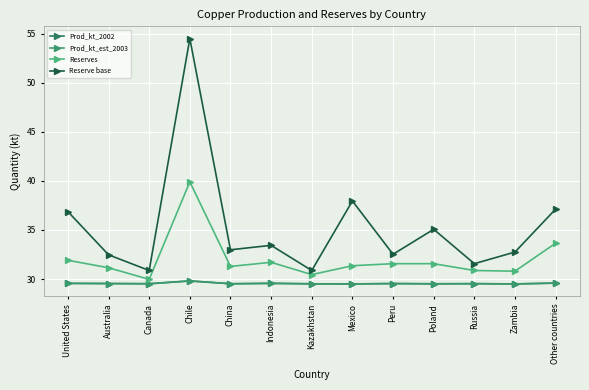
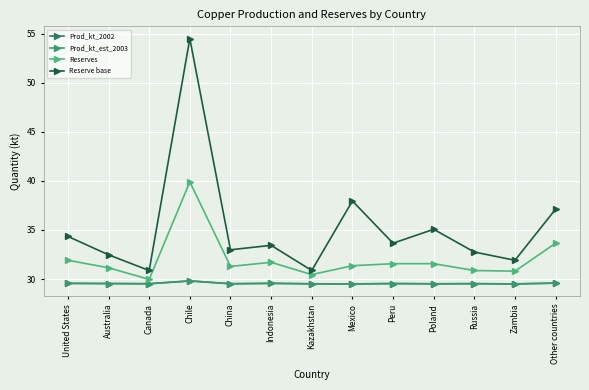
  {
    "Reserve base": {
-     "United States": 37,
+     "United States": 34,
      "Australia": 32,
      "Canada": 31,
      "Chile": 55,
      "China": 33,
      "Indonesia": 33,
      "Kazakhstan": 31,
      "Mexico": 38,
-     "Peru": 33,
+     "Peru": 34,
      "Poland": 35,
-     "Russia": 32,
-     "Zambia": 33,
+     "Russia": 33,
+     "Zambia": 32,
      "Other countries": 37
    }
  }
